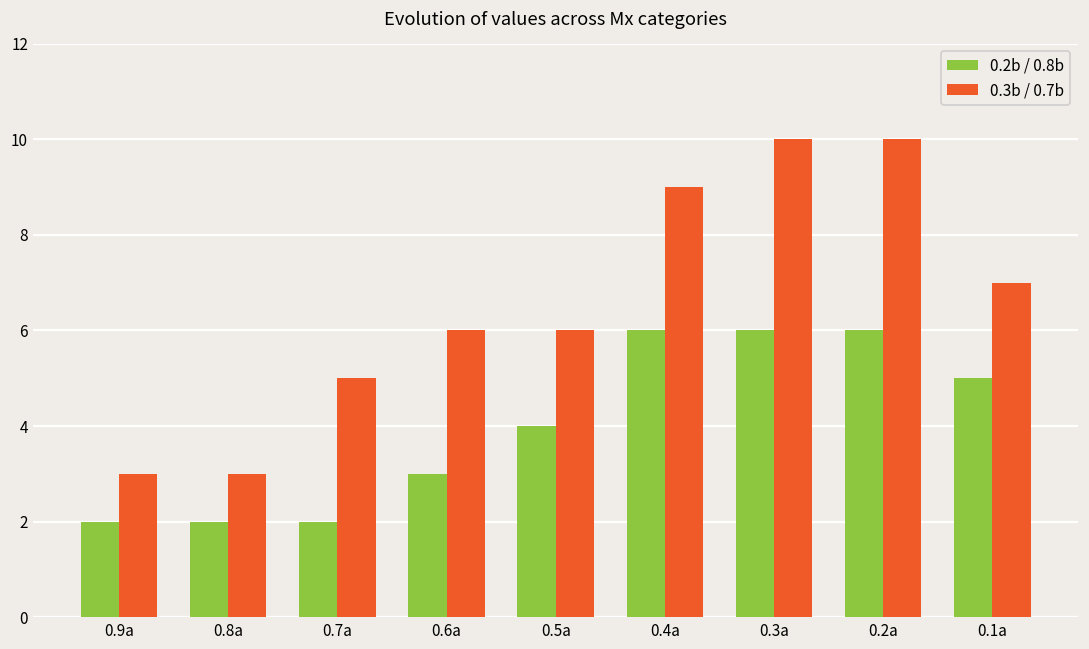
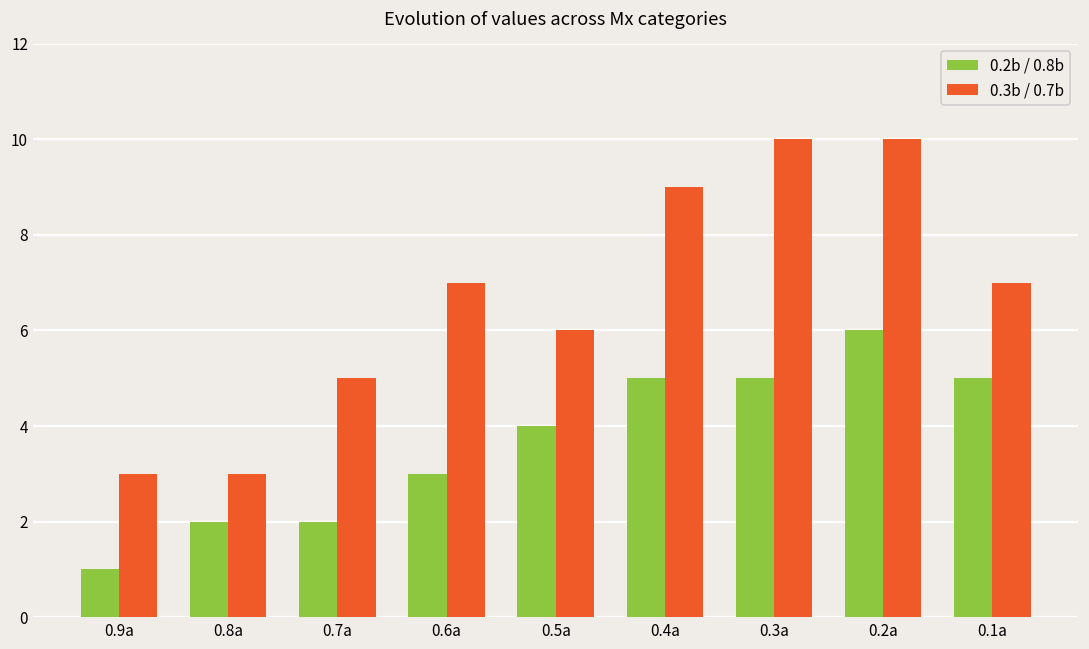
  {
    "0.2b / 0.8b": {
-     "0.9a": 2,
+     "0.9a": 1,
      "0.8a": 2,
      "0.7a": 2,
      "0.6a": 3,
      "0.5a": 4,
-     "0.4a": 6,
-     "0.3a": 6,
+     "0.4a": 5,
+     "0.3a": 5,
      "0.2a": 6,
      "0.1a": 5
    },
    "0.3b / 0.7b": {
      "0.9a": 3,
      "0.8a": 3,
      "0.7a": 5,
-     "0.6a": 6,
+     "0.6a": 7,
      "0.5a": 6,
      "0.4a": 9,
      "0.3a": 10,
      "0.2a": 10,
      "0.1a": 7
    }
  }
